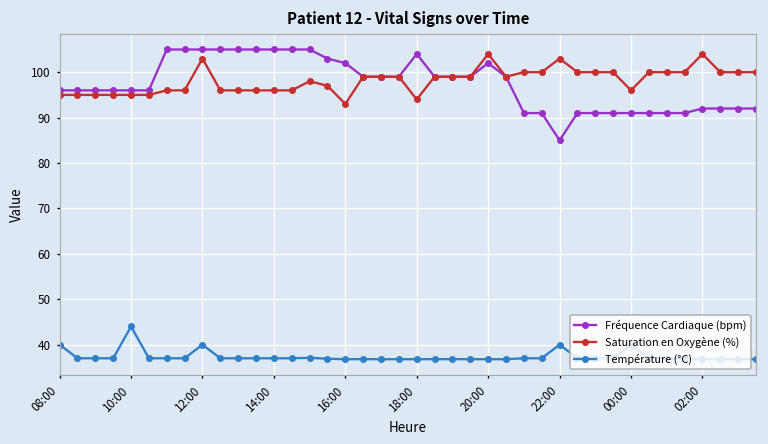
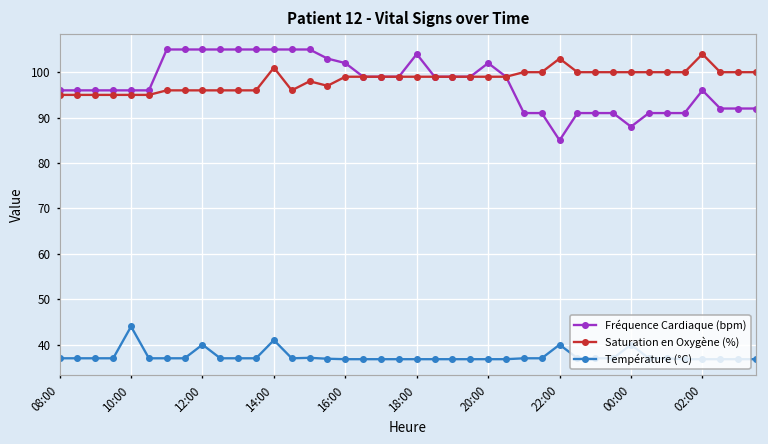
  {
    "Fréquence Cardiaque (bpm)": {
      "08:00": 96,
      "10:00": 96,
      "12:00": 105,
      "14:00": 105,
      "16:00": 102,
      "18:00": 104,
      "20:00": 102,
      "22:00": 85,
-     "00:00": 91,
-     "02:00": 92
+     "00:00": 88,
+     "02:00": 96
    },
    "Saturation en Oxygène (%)": {
      "08:00": 95,
      "10:00": 95,
-     "12:00": 103,
-     "14:00": 96,
-     "16:00": 93,
-     "18:00": 94,
-     "20:00": 104,
+     "12:00": 96,
+     "14:00": 101,
+     "16:00": 99,
+     "18:00": 99,
+     "20:00": 99,
      "22:00": 103,
-     "00:00": 96,
+     "00:00": 100,
      "02:00": 104
    },
    "Température (°C)": {
-     "08:00": 40,
+     "08:00": 37,
      "10:00": 44,
      "12:00": 40,
-     "14:00": 37,
+     "14:00": 41,
      "16:00": 37,
      "18:00": 37,
      "20:00": 37,
      "22:00": 40
    }
  }
